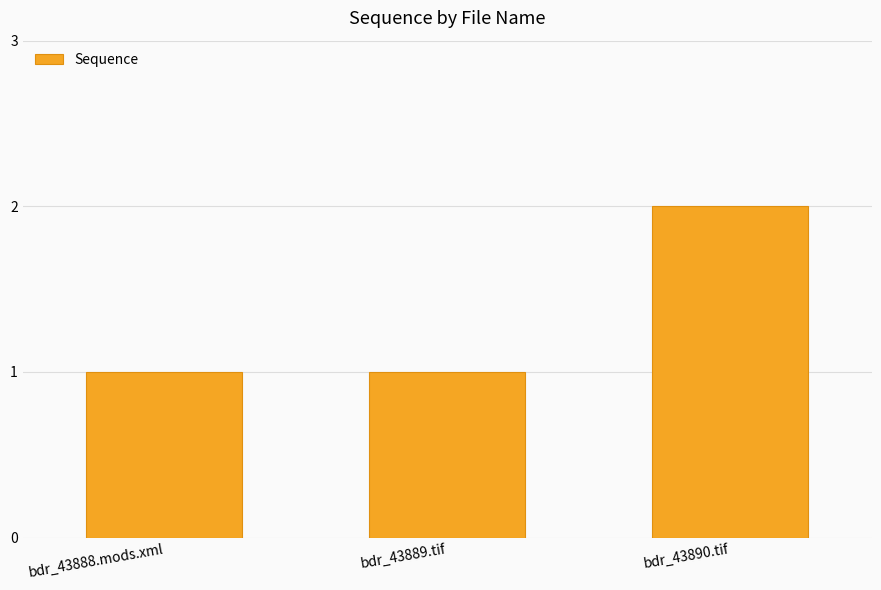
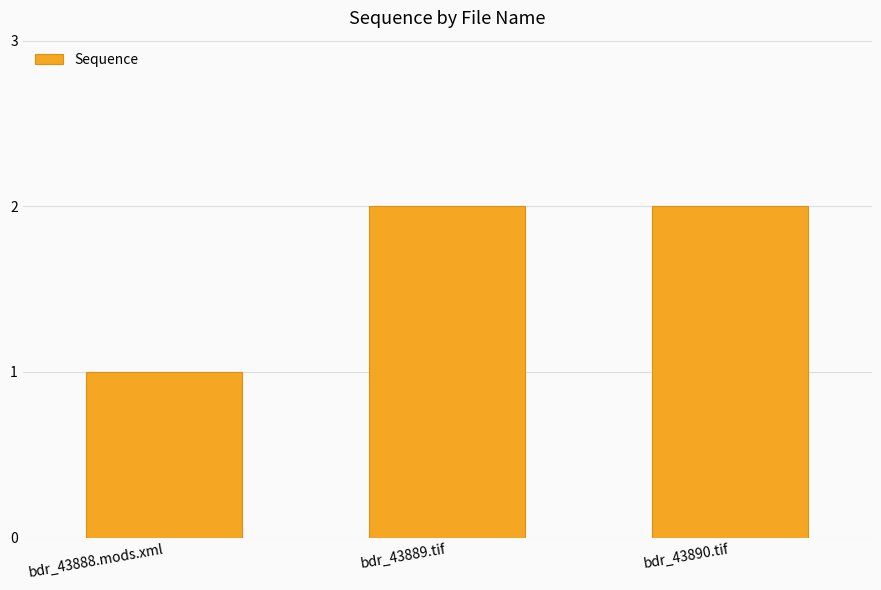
  {
    "bdr_43888.mods.xml": 1,
-   "bdr_43889.tif": 1,
+   "bdr_43889.tif": 2,
    "bdr_43890.tif": 2
  }
